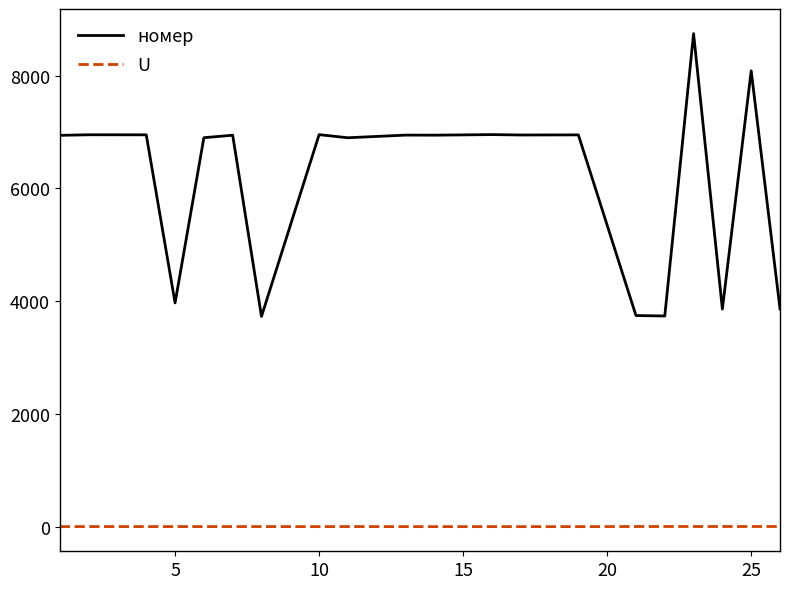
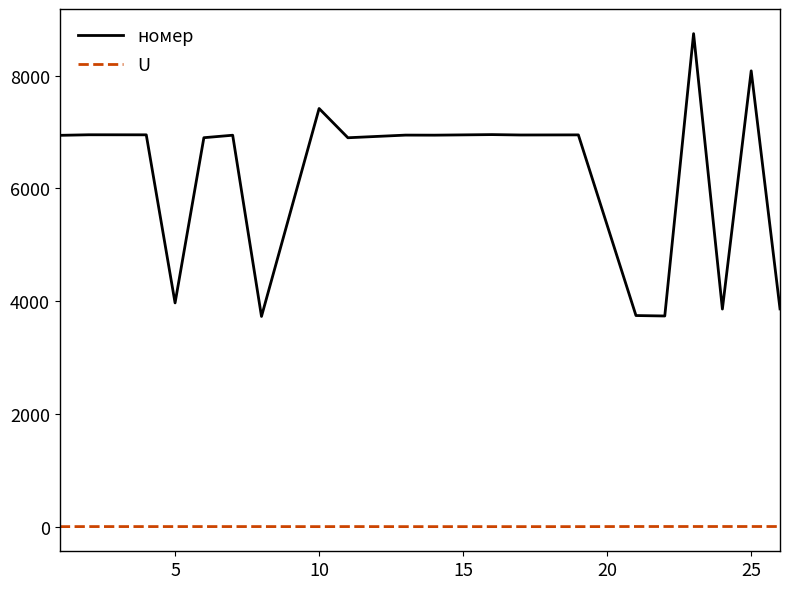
  {
    "номер": {
      "5": 4000,
-     "10": 7000,
+     "10": 7400,
      "25": 8100
    },
    "U": {
      "5": 0,
      "10": 0,
      "25": 0
    }
  }
